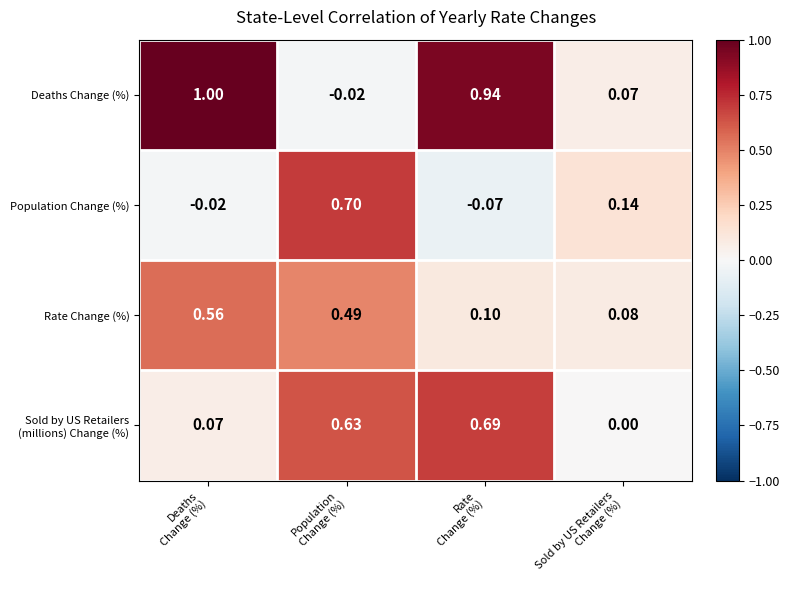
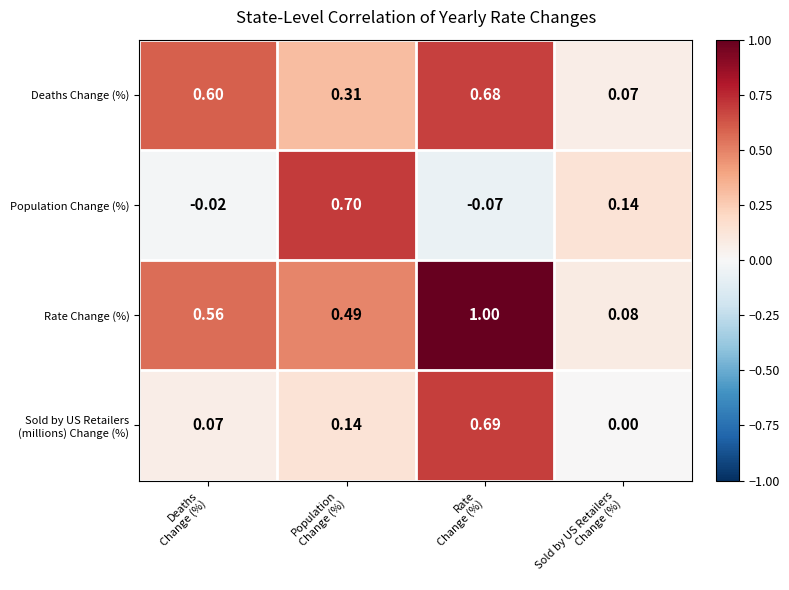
  {
    "Deaths Change (%)": {
-     "Deaths Change (%)": 1.00,
-     "Population Change (%)": -0.02,
-     "Rate Change (%)": 0.94,
+     "Deaths Change (%)": 0.60,
+     "Population Change (%)": 0.31,
+     "Rate Change (%)": 0.68,
      "Sold by US Retailers Change (%)": 0.07
    },
    "Population Change (%)": {
      "Deaths Change (%)": -0.02,
      "Population Change (%)": 0.70,
      "Rate Change (%)": -0.07,
      "Sold by US Retailers Change (%)": 0.14
    },
    "Rate Change (%)": {
      "Deaths Change (%)": 0.56,
      "Population Change (%)": 0.49,
-     "Rate Change (%)": 0.10,
+     "Rate Change (%)": 1.00,
      "Sold by US Retailers Change (%)": 0.08
    },
    "Sold by US Retailers (millions) Change (%)": {
      "Deaths Change (%)": 0.07,
-     "Population Change (%)": 0.63,
+     "Population Change (%)": 0.14,
      "Rate Change (%)": 0.69,
      "Sold by US Retailers Change (%)": 0.00
    }
  }
